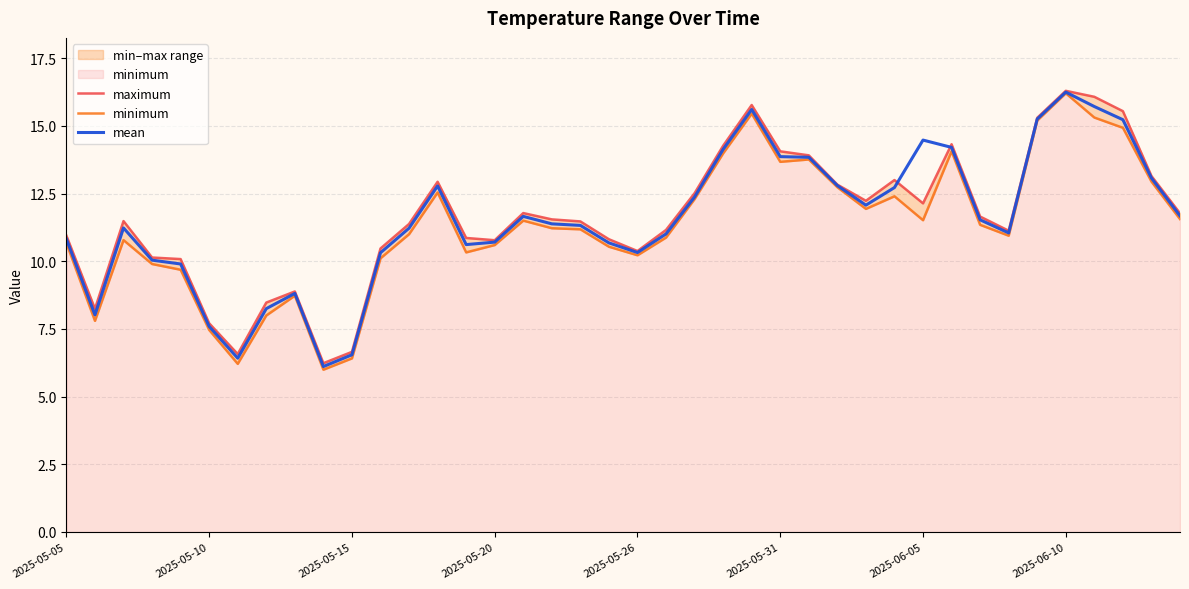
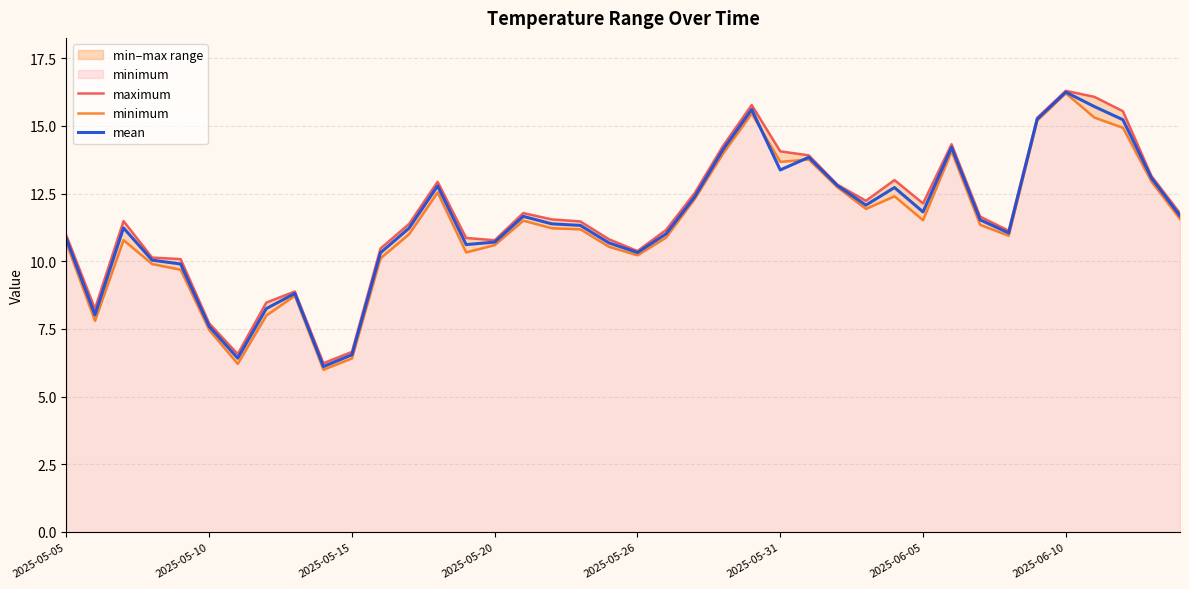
  {
    "min–max range": {
      "2025-05-05": 10.9,
      "2025-05-10": 7.7,
      "2025-05-15": 6.7,
      "2025-05-31": 14.1,
      "2025-06-05": 12.1
    },
    "mean": {
      "2025-05-05": 10.8,
      "2025-05-10": 7.6,
      "2025-05-15": 6.5,
-     "2025-05-31": 13.9,
-     "2025-06-05": 14.5
+     "2025-05-31": 13.4,
+     "2025-06-05": 11.8
    }
  }
